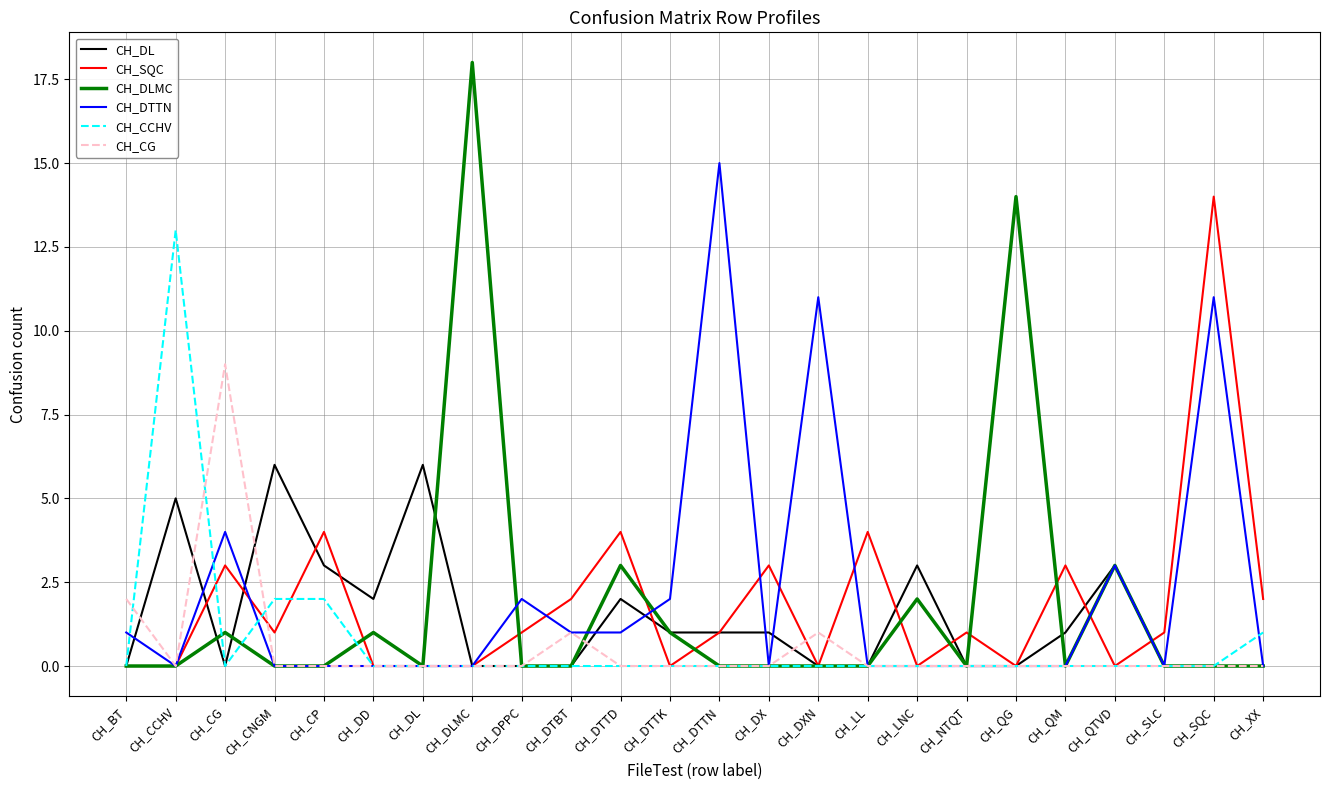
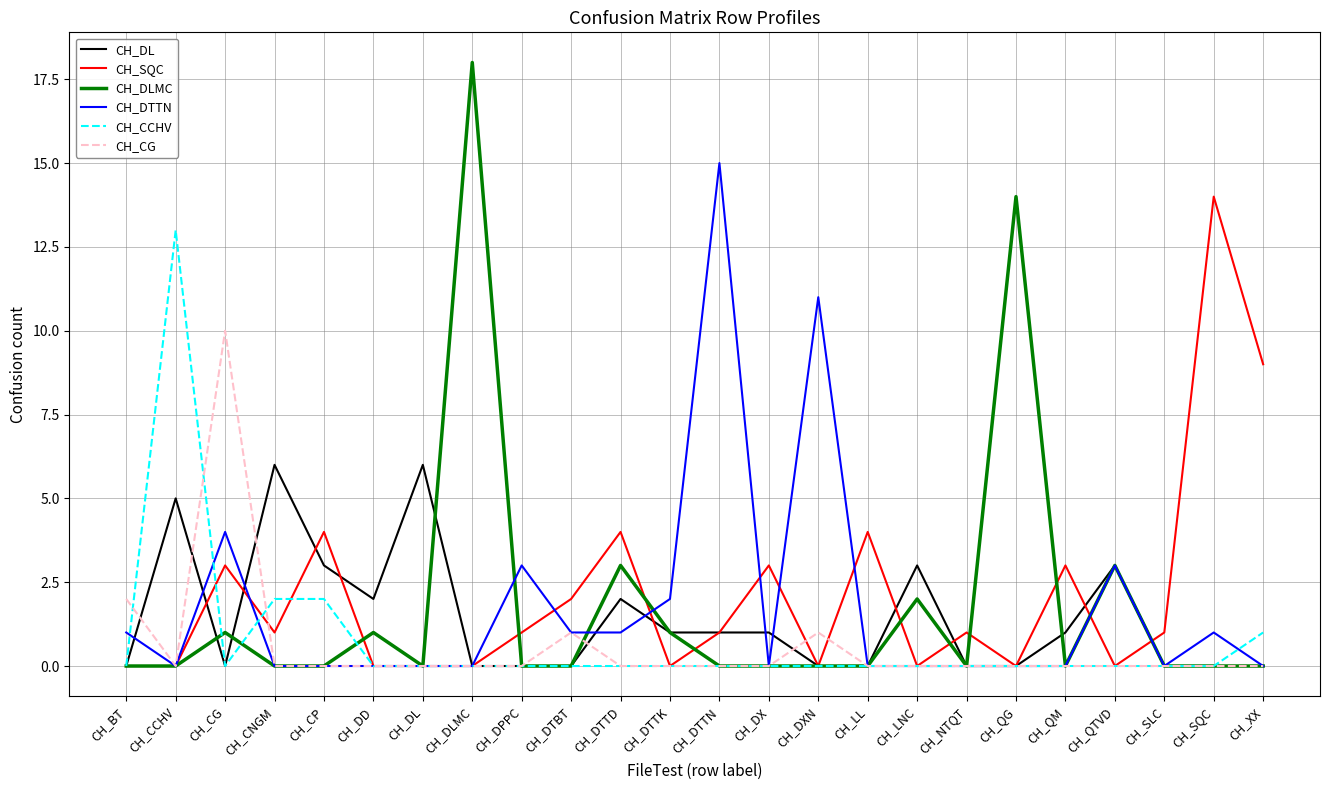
  {
    "CH_DL": {
      "CH_CCHV": 5,
      "CH_CNGM": 6,
      "CH_CP": 3,
      "CH_DD": 2,
      "CH_DL": 6,
      "CH_DTTD": 2,
      "CH_DX": 1,
      "CH_LNC": 3,
      "CH_QM": 1
    },
    "CH_SQC": {
      "CH_CG": 3,
      "CH_CNGM": 1,
      "CH_CP": 4,
      "CH_DPPC": 1,
      "CH_DTBT": 2,
      "CH_DTTD": 4,
      "CH_DX": 3,
      "CH_LL": 4,
      "CH_NTQT": 1,
      "CH_QM": 3,
      "CH_SLC": 1,
      "CH_SQC": 14,
-     "CH_XX": 2
+     "CH_XX": 9
    },
    "CH_DLMC": {
      "CH_CG": 1,
      "CH_DD": 1,
      "CH_DLMC": 18,
      "CH_DTTD": 3,
      "CH_LNC": 2,
      "CH_QG": 14
    },
    "CH_DTTN": {
      "CH_BT": 1,
      "CH_CG": 4,
-     "CH_DPPC": 2,
+     "CH_DPPC": 3,
      "CH_DTTD": 1,
      "CH_DTTK": 2,
      "CH_DTTN": 15,
      "CH_DXN": 11,
-     "CH_SQC": 11
+     "CH_SQC": 1
    },
    "CH_CCHV": {
      "CH_CCHV": 13,
      "CH_CNGM": 2,
      "CH_CP": 2,
      "CH_XX": 1
    },
    "CH_CG": {
      "CH_BT": 2,
-     "CH_CG": 9,
+     "CH_CG": 10,
      "CH_DXN": 1
    }
  }
